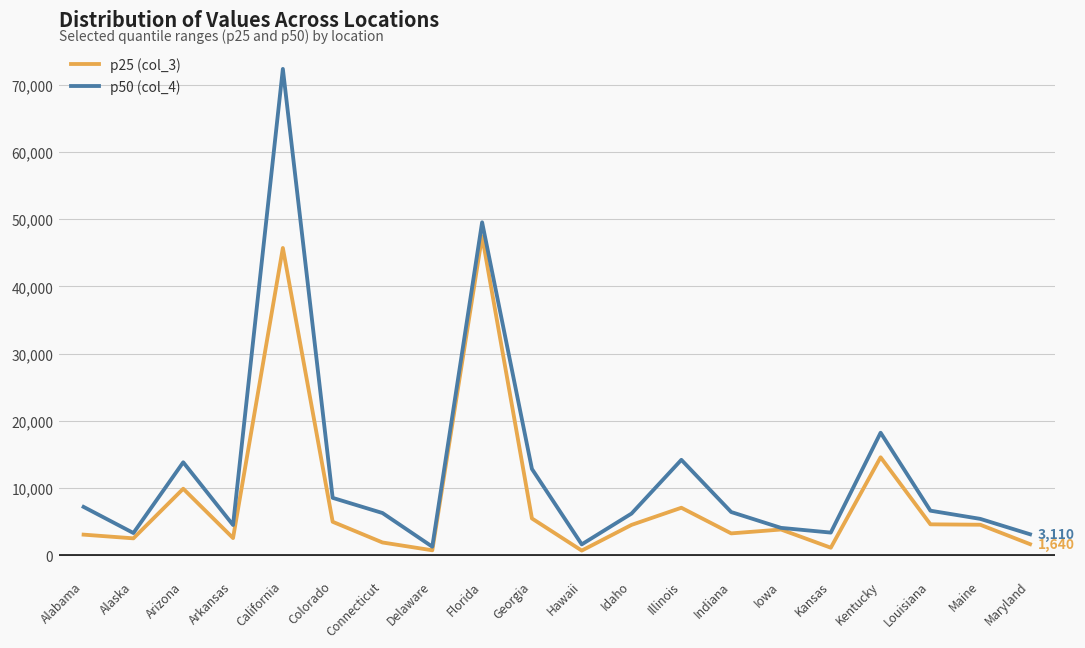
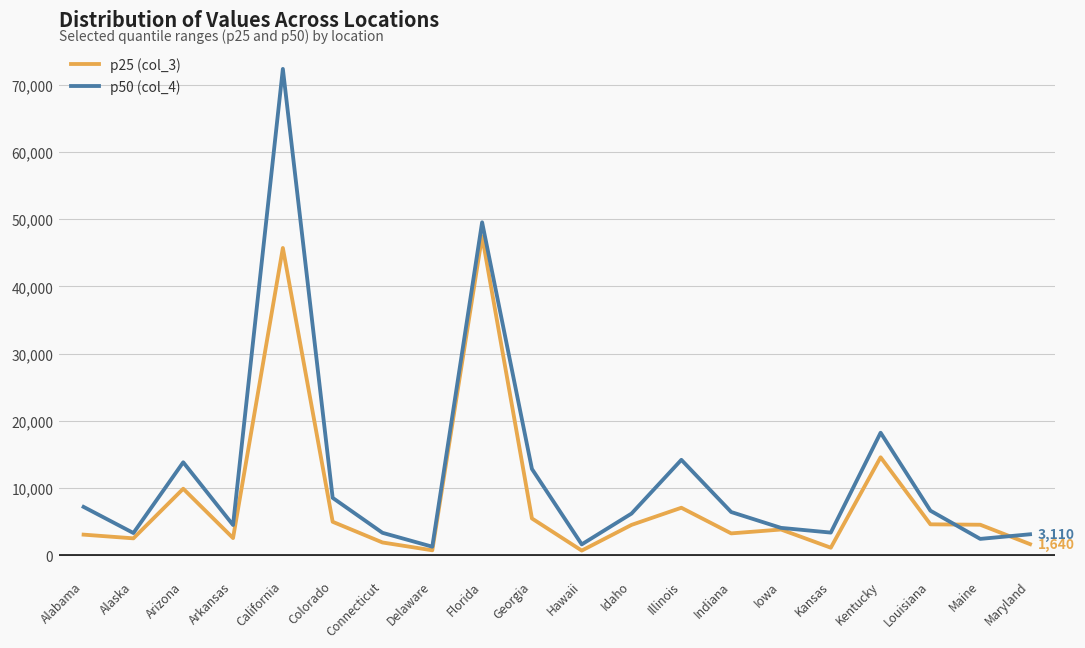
  {
    "p25 (col_3)": {
      "Alabama": "3,000",
      "Alaska": "3,000",
      "Arizona": "10,000",
      "Arkansas": "3,000",
      "California": "46,000",
      "Colorado": "5,000",
      "Connecticut": "2,000",
      "Delaware": "1,000",
      "Florida": "47,000",
      "Georgia": "5,000",
      "Hawaii": "1,000",
      "Idaho": "5,000",
      "Illinois": "7,000",
      "Indiana": "3,000",
      "Kansas": "1,000",
      "Kentucky": "15,000",
      "Louisiana": "5,000",
      "Maine": "5,000"
    },
    "p50 (col_4)": {
      "Alabama": "7,000",
      "Alaska": "3,000",
      "Arizona": "14,000",
      "Arkansas": "4,000",
      "California": "72,000",
      "Colorado": "9,000",
-     "Connecticut": "6,000",
+     "Connecticut": "3,000",
      "Delaware": "1,000",
      "Florida": "50,000",
      "Georgia": "13,000",
      "Hawaii": "2,000",
      "Idaho": "6,000",
      "Illinois": "14,000",
      "Indiana": "6,000",
      "Kansas": "3,000",
      "Kentucky": "18,000",
      "Louisiana": "7,000",
-     "Maine": "5,000"
+     "Maine": "2,000"
    }
  }
